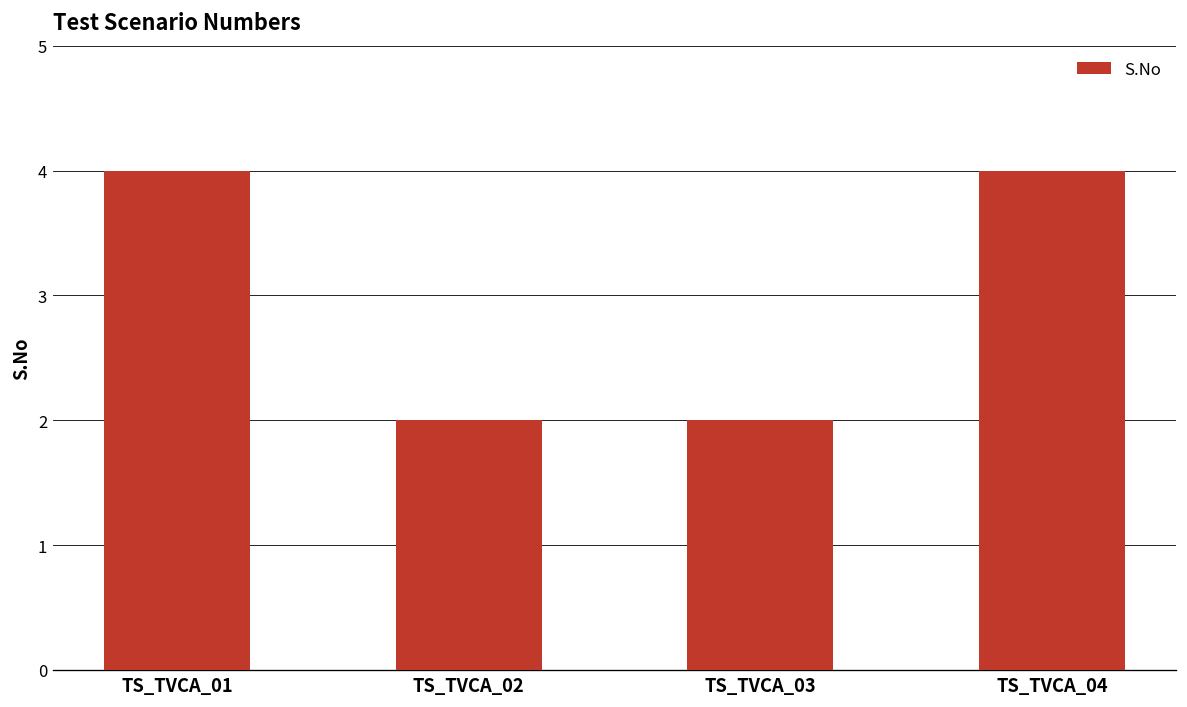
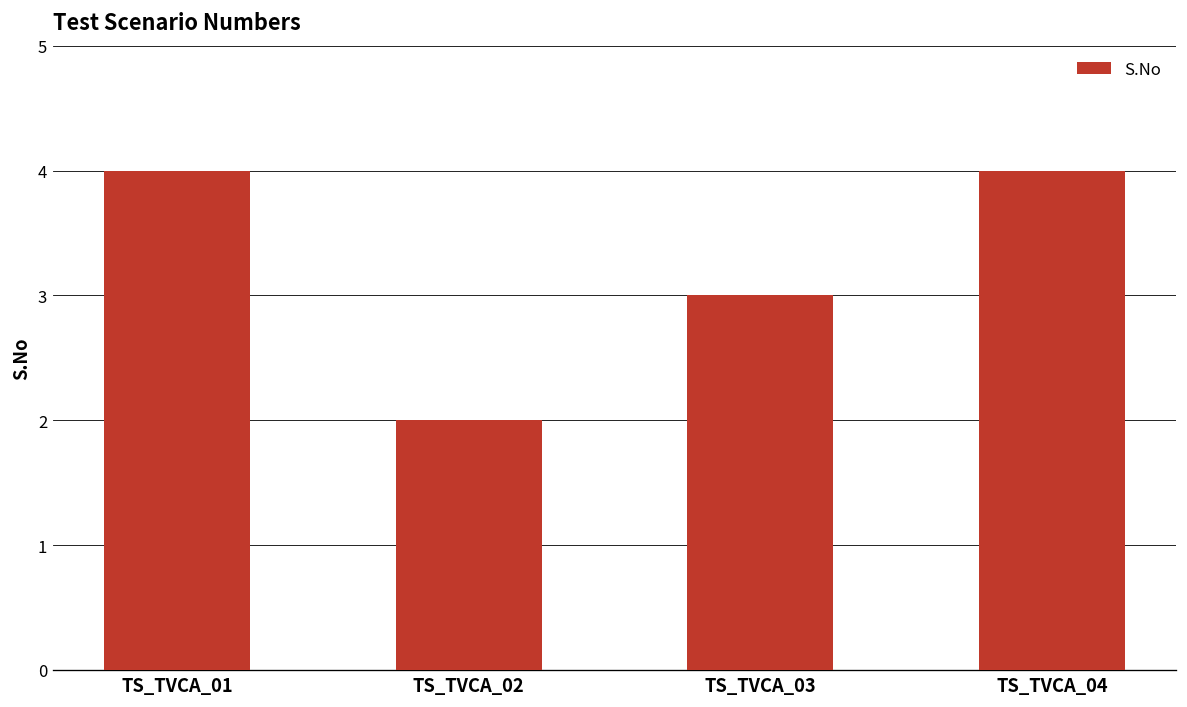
  {
    "TS_TVCA_01": 4,
    "TS_TVCA_02": 2,
-   "TS_TVCA_03": 2,
+   "TS_TVCA_03": 3,
    "TS_TVCA_04": 4
  }
